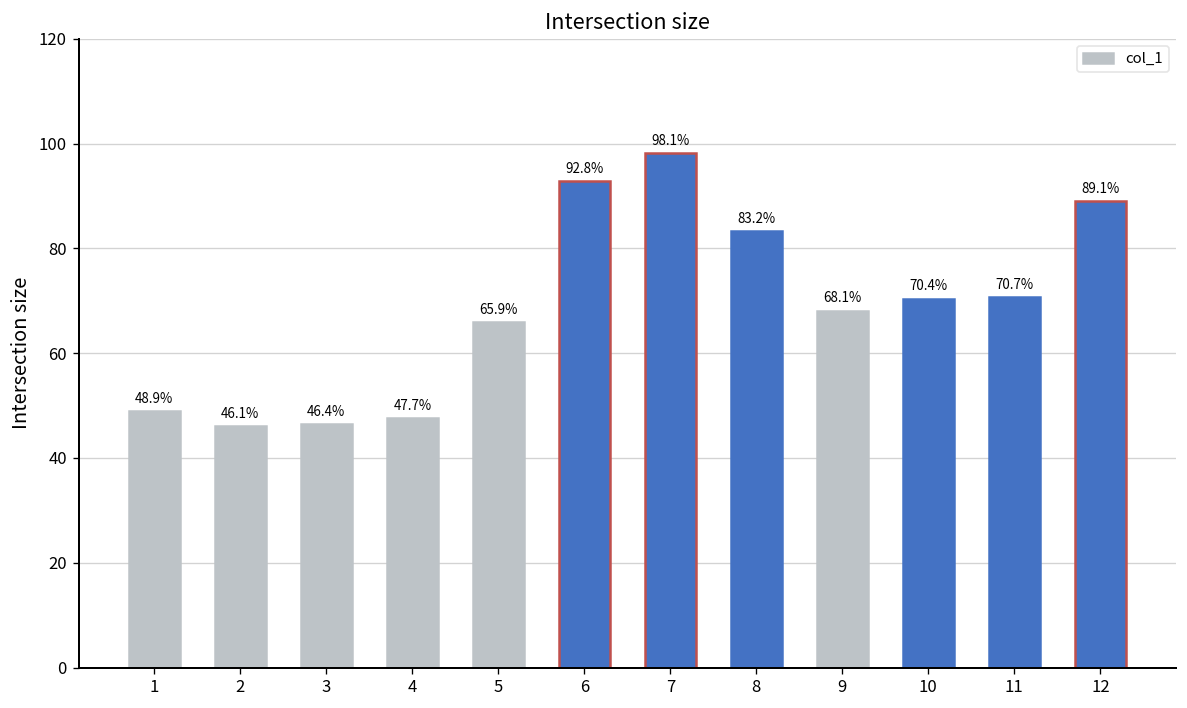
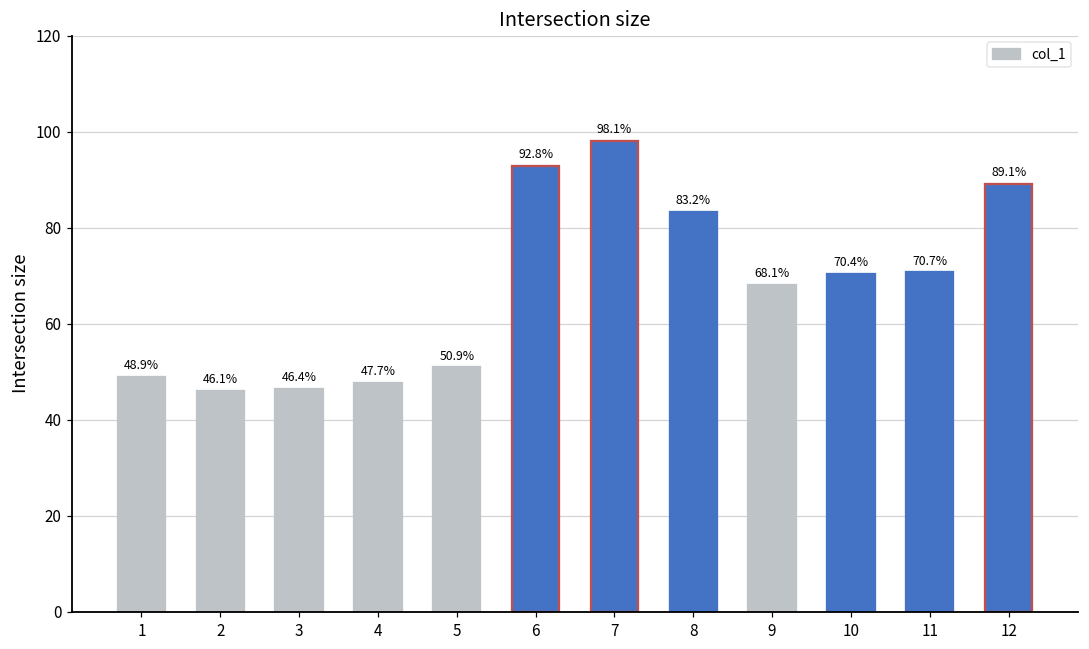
  {
    "1": "48.9%",
    "2": "46.1%",
    "3": "46.4%",
    "4": "47.7%",
-   "5": "65.9%",
+   "5": "50.9%",
    "6": "92.8%",
    "7": "98.1%",
    "8": "83.2%",
    "9": "68.1%",
    "10": "70.4%",
    "11": "70.7%",
    "12": "89.1%"
  }
